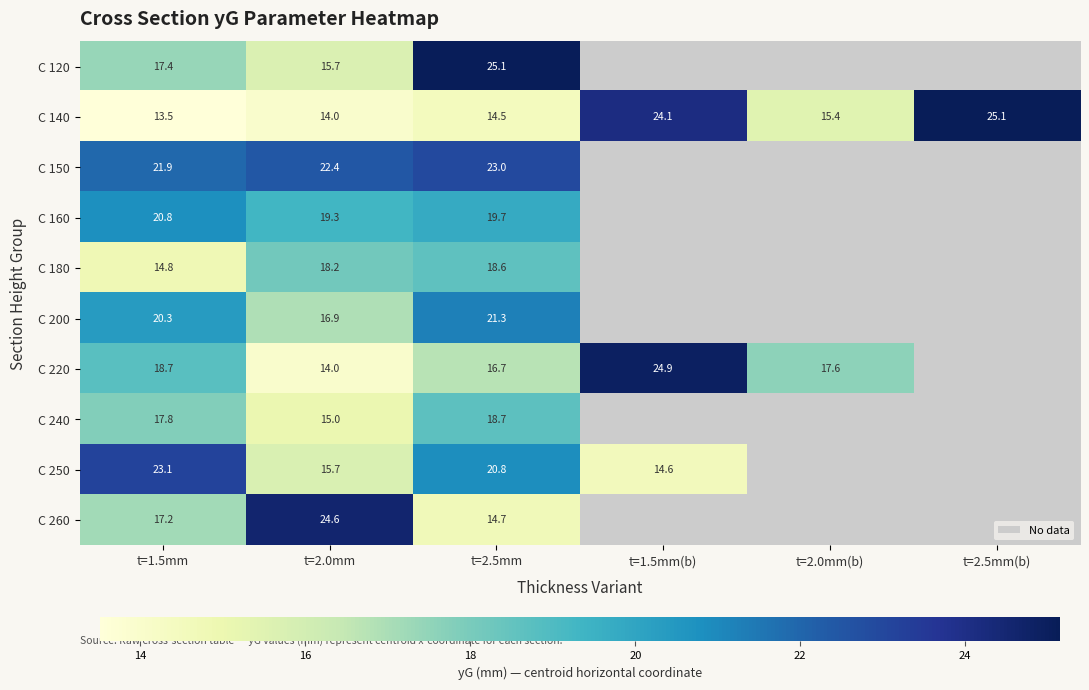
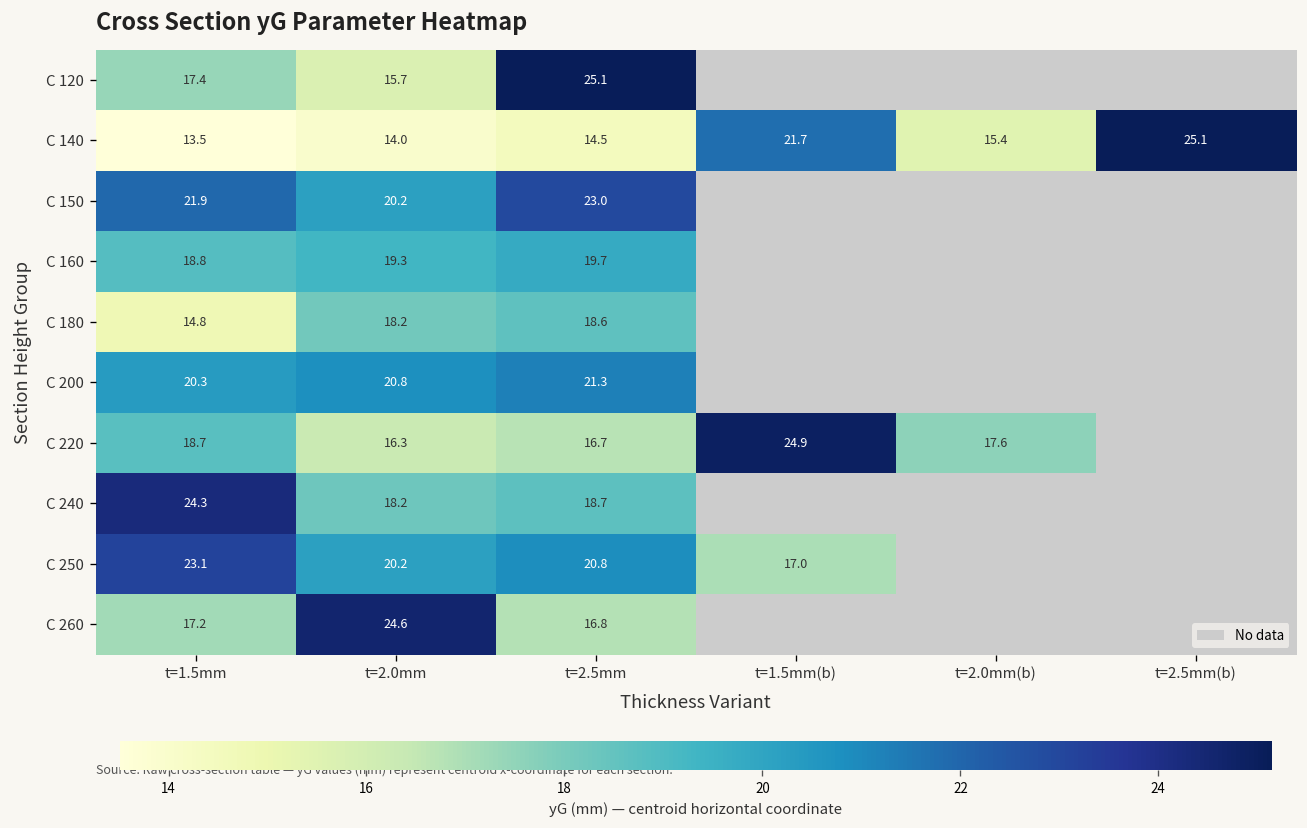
  {
    "C 120": {
      "t=1.5mm": 17.4,
      "t=2.0mm": 15.7,
      "t=2.5mm": 25.1
    },
    "C 140": {
      "t=1.5mm": 13.5,
      "t=2.0mm": 14.0,
      "t=2.5mm": 14.5,
-     "t=1.5mm(b)": 24.1,
+     "t=1.5mm(b)": 21.7,
      "t=2.0mm(b)": 15.4,
      "t=2.5mm(b)": 25.1
    },
    "C 150": {
      "t=1.5mm": 21.9,
-     "t=2.0mm": 22.4,
+     "t=2.0mm": 20.2,
      "t=2.5mm": 23.0
    },
    "C 160": {
-     "t=1.5mm": 20.8,
+     "t=1.5mm": 18.8,
      "t=2.0mm": 19.3,
      "t=2.5mm": 19.7
    },
    "C 180": {
      "t=1.5mm": 14.8,
      "t=2.0mm": 18.2,
      "t=2.5mm": 18.6
    },
    "C 200": {
      "t=1.5mm": 20.3,
-     "t=2.0mm": 16.9,
+     "t=2.0mm": 20.8,
      "t=2.5mm": 21.3
    },
    "C 220": {
      "t=1.5mm": 18.7,
-     "t=2.0mm": 14.0,
+     "t=2.0mm": 16.3,
      "t=2.5mm": 16.7,
      "t=1.5mm(b)": 24.9,
      "t=2.0mm(b)": 17.6
    },
    "C 240": {
-     "t=1.5mm": 17.8,
-     "t=2.0mm": 15.0,
+     "t=1.5mm": 24.3,
+     "t=2.0mm": 18.2,
      "t=2.5mm": 18.7
    },
    "C 250": {
      "t=1.5mm": 23.1,
-     "t=2.0mm": 15.7,
+     "t=2.0mm": 20.2,
      "t=2.5mm": 20.8,
-     "t=1.5mm(b)": 14.6
+     "t=1.5mm(b)": 17.0
    },
    "C 260": {
      "t=1.5mm": 17.2,
      "t=2.0mm": 24.6,
-     "t=2.5mm": 14.7
+     "t=2.5mm": 16.8
    }
  }
